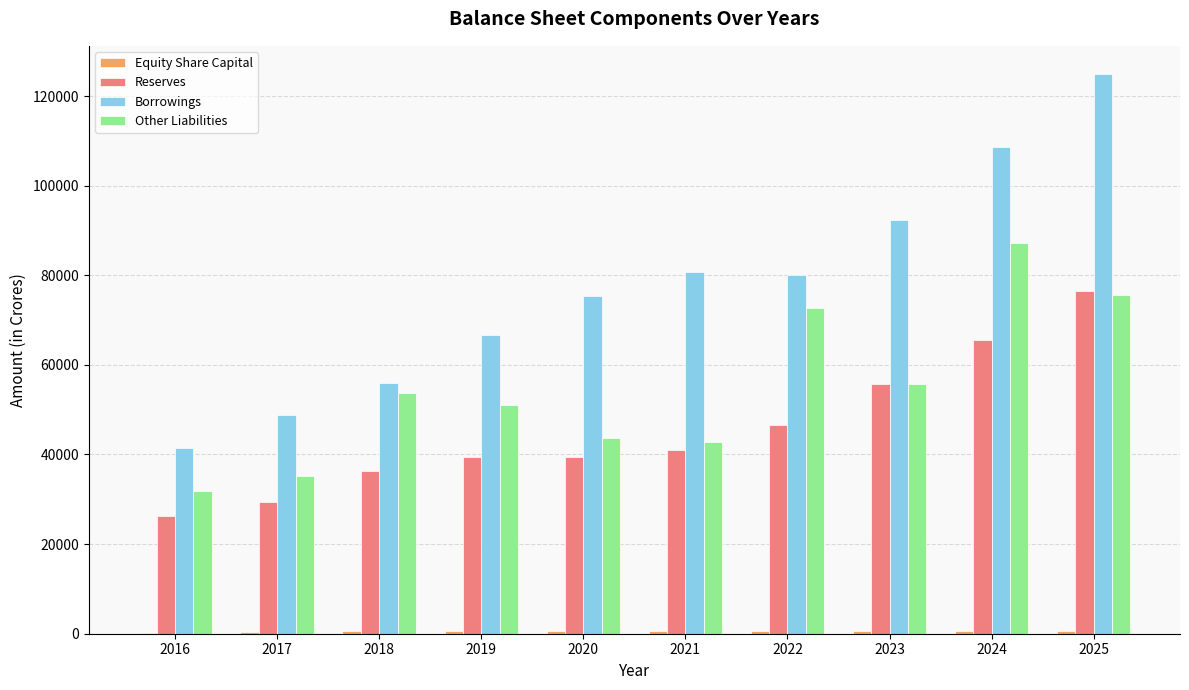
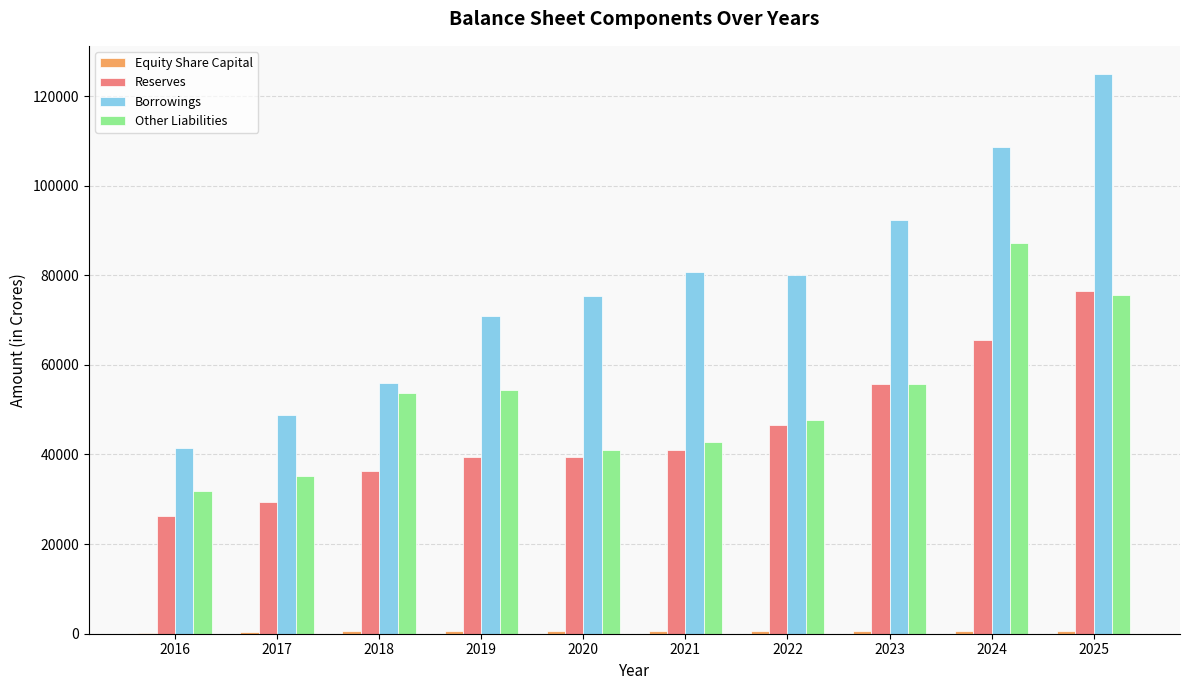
  {
    "Borrowings": {
      "2016": 42000,
      "2017": 49000,
      "2018": 56000,
-     "2019": 67000,
+     "2019": 71000,
      "2020": 75000,
      "2021": 81000,
      "2022": 80000,
      "2023": 92000,
      "2024": 109000,
      "2025": 125000
    },
    "Other Liabilities": {
      "2016": 32000,
      "2017": 35000,
      "2018": 54000,
-     "2019": 51000,
-     "2020": 44000,
+     "2019": 54000,
+     "2020": 41000,
      "2021": 43000,
-     "2022": 73000,
+     "2022": 48000,
      "2023": 56000,
      "2024": 87000,
      "2025": 76000
    }
  }
